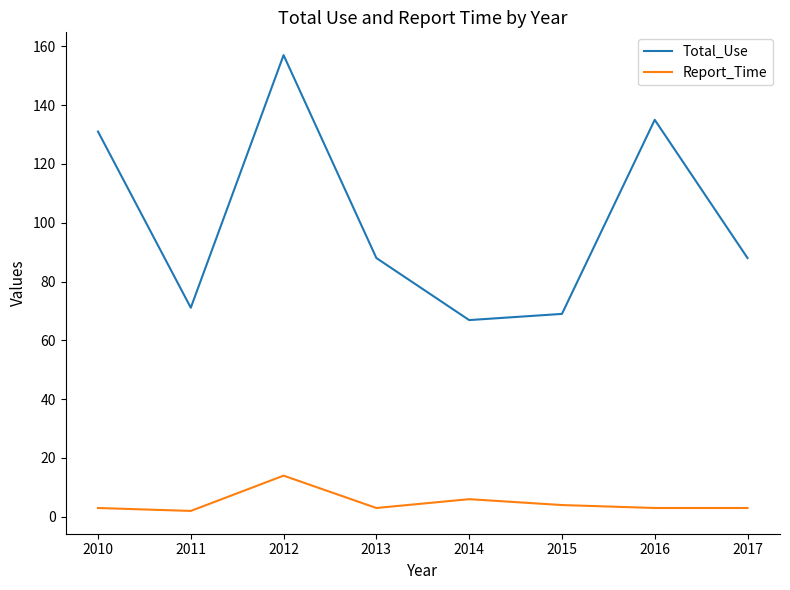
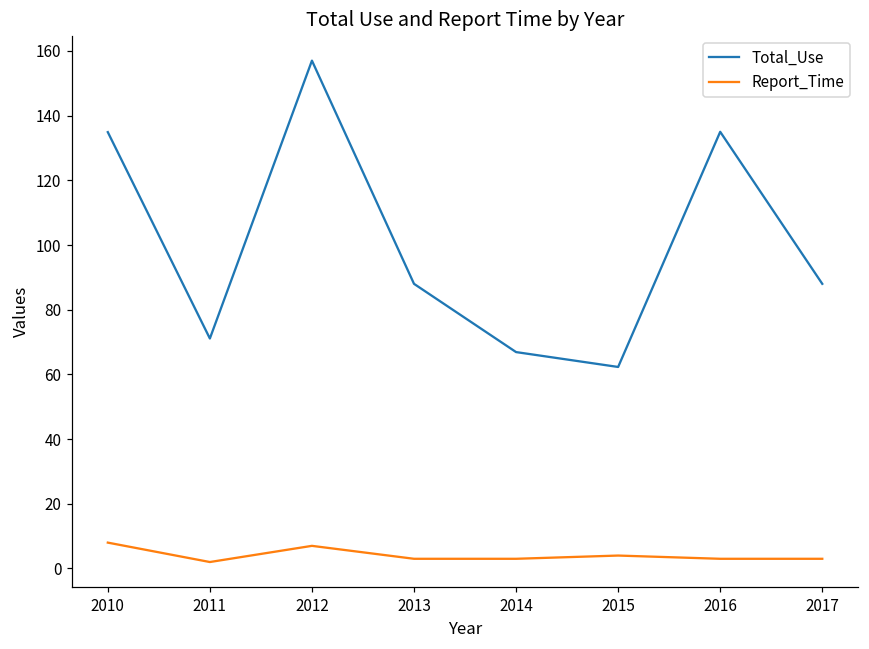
  {
    "Total_Use": {
-     "2010": 131,
+     "2010": 135,
      "2011": 71,
      "2012": 157,
      "2013": 88,
      "2014": 67,
-     "2015": 69,
+     "2015": 62,
      "2016": 135,
      "2017": 88
    },
    "Report_Time": {
-     "2010": 3,
+     "2010": 8,
      "2011": 2,
-     "2012": 14,
+     "2012": 7,
      "2013": 3,
-     "2014": 6,
+     "2014": 3,
      "2015": 4,
      "2016": 3,
      "2017": 3
    }
  }
